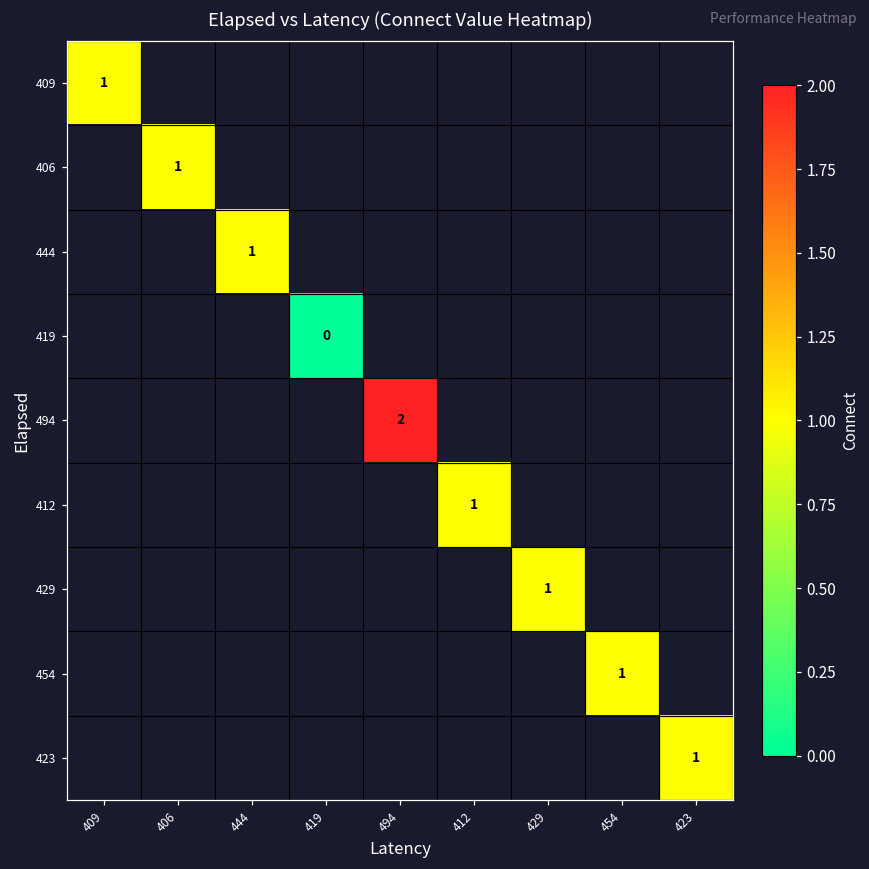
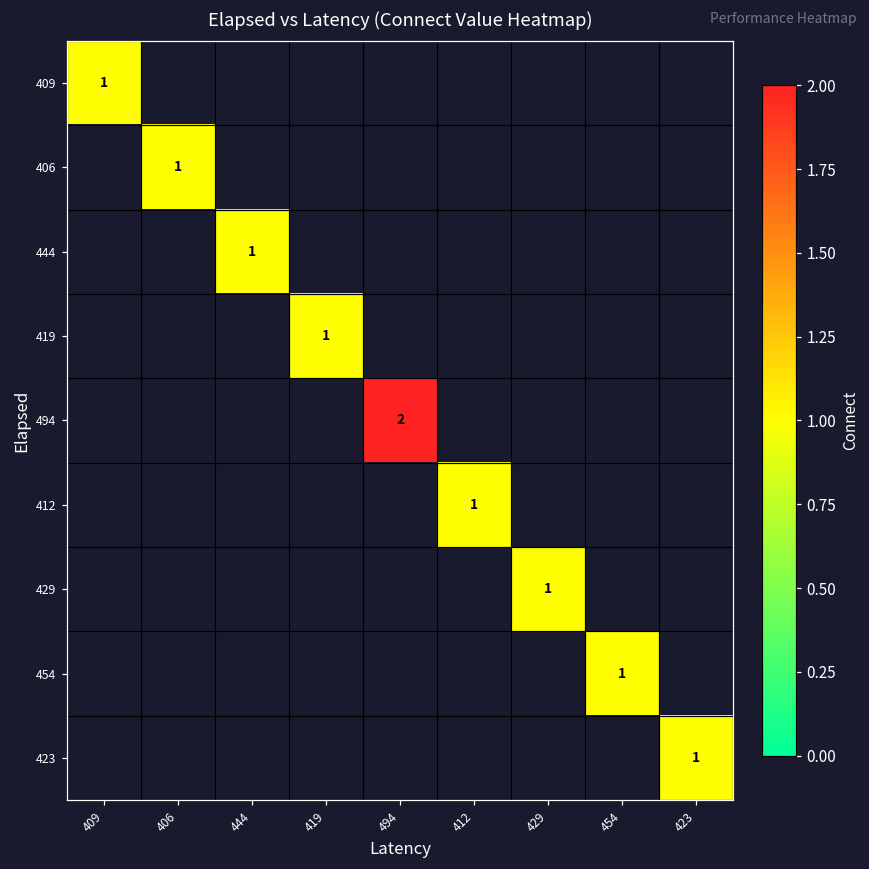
  {
    "409": {
      "409": 1
    },
    "406": {
      "406": 1
    },
    "444": {
      "444": 1
    },
    "419": {
-     "419": 0
+     "419": 1
    },
    "494": {
      "494": 2
    },
    "412": {
      "412": 1
    },
    "429": {
      "429": 1
    },
    "454": {
      "454": 1
    },
    "423": {
      "423": 1
    }
  }
